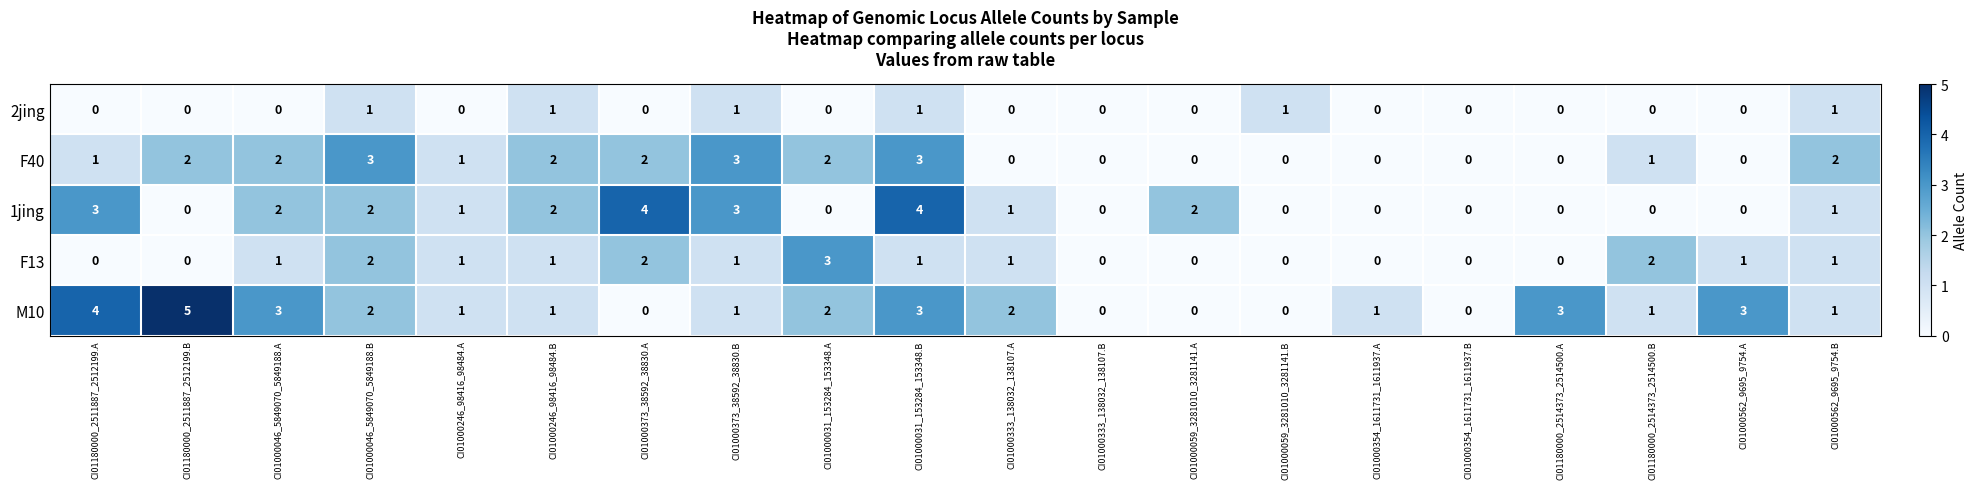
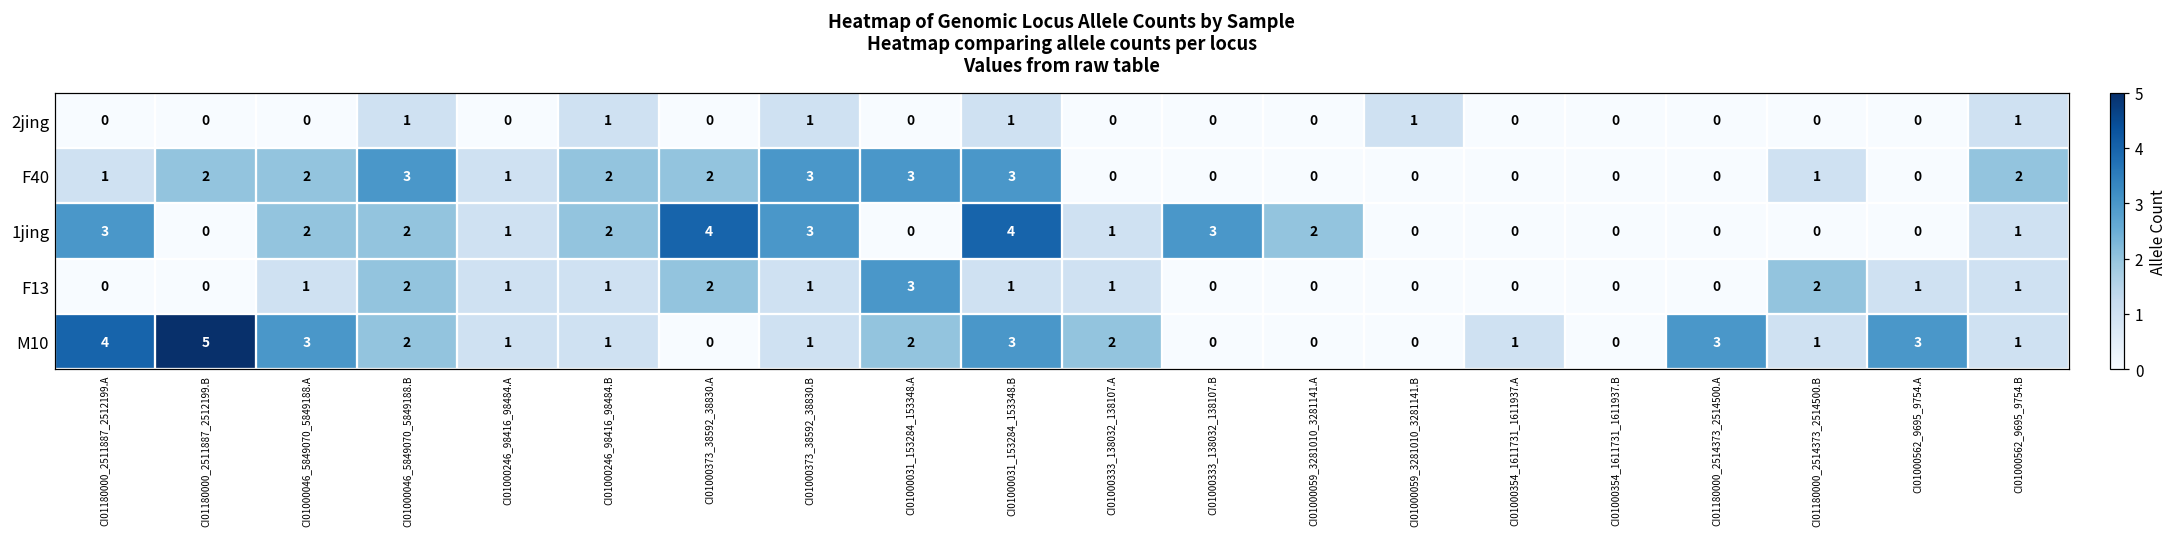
  {
    "2jing": {
      "CI01180000_2511887_2512199.A": 0,
      "CI01180000_2511887_2512199.B": 0,
      "CI01000046_5849070_5849188.A": 0,
      "CI01000046_5849070_5849188.B": 1,
      "CI01000246_98416_98484.A": 0,
      "CI01000246_98416_98484.B": 1,
      "CI01000373_38592_38830.A": 0,
      "CI01000373_38592_38830.B": 1,
      "CI01000031_153284_153348.A": 0,
      "CI01000031_153284_153348.B": 1,
      "CI01000333_138032_138107.A": 0,
      "CI01000333_138032_138107.B": 0,
      "CI01000059_3281010_3281141.A": 0,
      "CI01000059_3281010_3281141.B": 1,
      "CI01000354_1611731_1611937.A": 0,
      "CI01000354_1611731_1611937.B": 0,
      "CI01180000_2514373_2514500.A": 0,
      "CI01180000_2514373_2514500.B": 0,
      "CI01000562_9695_9754.A": 0,
      "CI01000562_9695_9754.B": 1
    },
    "F40": {
      "CI01180000_2511887_2512199.A": 1,
      "CI01180000_2511887_2512199.B": 2,
      "CI01000046_5849070_5849188.A": 2,
      "CI01000046_5849070_5849188.B": 3,
      "CI01000246_98416_98484.A": 1,
      "CI01000246_98416_98484.B": 2,
      "CI01000373_38592_38830.A": 2,
      "CI01000373_38592_38830.B": 3,
-     "CI01000031_153284_153348.A": 2,
+     "CI01000031_153284_153348.A": 3,
      "CI01000031_153284_153348.B": 3,
      "CI01000333_138032_138107.A": 0,
      "CI01000333_138032_138107.B": 0,
      "CI01000059_3281010_3281141.A": 0,
      "CI01000059_3281010_3281141.B": 0,
      "CI01000354_1611731_1611937.A": 0,
      "CI01000354_1611731_1611937.B": 0,
      "CI01180000_2514373_2514500.A": 0,
      "CI01180000_2514373_2514500.B": 1,
      "CI01000562_9695_9754.A": 0,
      "CI01000562_9695_9754.B": 2
    },
    "1jing": {
      "CI01180000_2511887_2512199.A": 3,
      "CI01180000_2511887_2512199.B": 0,
      "CI01000046_5849070_5849188.A": 2,
      "CI01000046_5849070_5849188.B": 2,
      "CI01000246_98416_98484.A": 1,
      "CI01000246_98416_98484.B": 2,
      "CI01000373_38592_38830.A": 4,
      "CI01000373_38592_38830.B": 3,
      "CI01000031_153284_153348.A": 0,
      "CI01000031_153284_153348.B": 4,
      "CI01000333_138032_138107.A": 1,
-     "CI01000333_138032_138107.B": 0,
+     "CI01000333_138032_138107.B": 3,
      "CI01000059_3281010_3281141.A": 2,
      "CI01000059_3281010_3281141.B": 0,
      "CI01000354_1611731_1611937.A": 0,
      "CI01000354_1611731_1611937.B": 0,
      "CI01180000_2514373_2514500.A": 0,
      "CI01180000_2514373_2514500.B": 0,
      "CI01000562_9695_9754.A": 0,
      "CI01000562_9695_9754.B": 1
    },
    "F13": {
      "CI01180000_2511887_2512199.A": 0,
      "CI01180000_2511887_2512199.B": 0,
      "CI01000046_5849070_5849188.A": 1,
      "CI01000046_5849070_5849188.B": 2,
      "CI01000246_98416_98484.A": 1,
      "CI01000246_98416_98484.B": 1,
      "CI01000373_38592_38830.A": 2,
      "CI01000373_38592_38830.B": 1,
      "CI01000031_153284_153348.A": 3,
      "CI01000031_153284_153348.B": 1,
      "CI01000333_138032_138107.A": 1,
      "CI01000333_138032_138107.B": 0,
      "CI01000059_3281010_3281141.A": 0,
      "CI01000059_3281010_3281141.B": 0,
      "CI01000354_1611731_1611937.A": 0,
      "CI01000354_1611731_1611937.B": 0,
      "CI01180000_2514373_2514500.A": 0,
      "CI01180000_2514373_2514500.B": 2,
      "CI01000562_9695_9754.A": 1,
      "CI01000562_9695_9754.B": 1
    },
    "M10": {
      "CI01180000_2511887_2512199.A": 4,
      "CI01180000_2511887_2512199.B": 5,
      "CI01000046_5849070_5849188.A": 3,
      "CI01000046_5849070_5849188.B": 2,
      "CI01000246_98416_98484.A": 1,
      "CI01000246_98416_98484.B": 1,
      "CI01000373_38592_38830.A": 0,
      "CI01000373_38592_38830.B": 1,
      "CI01000031_153284_153348.A": 2,
      "CI01000031_153284_153348.B": 3,
      "CI01000333_138032_138107.A": 2,
      "CI01000333_138032_138107.B": 0,
      "CI01000059_3281010_3281141.A": 0,
      "CI01000059_3281010_3281141.B": 0,
      "CI01000354_1611731_1611937.A": 1,
      "CI01000354_1611731_1611937.B": 0,
      "CI01180000_2514373_2514500.A": 3,
      "CI01180000_2514373_2514500.B": 1,
      "CI01000562_9695_9754.A": 3,
      "CI01000562_9695_9754.B": 1
    }
  }
